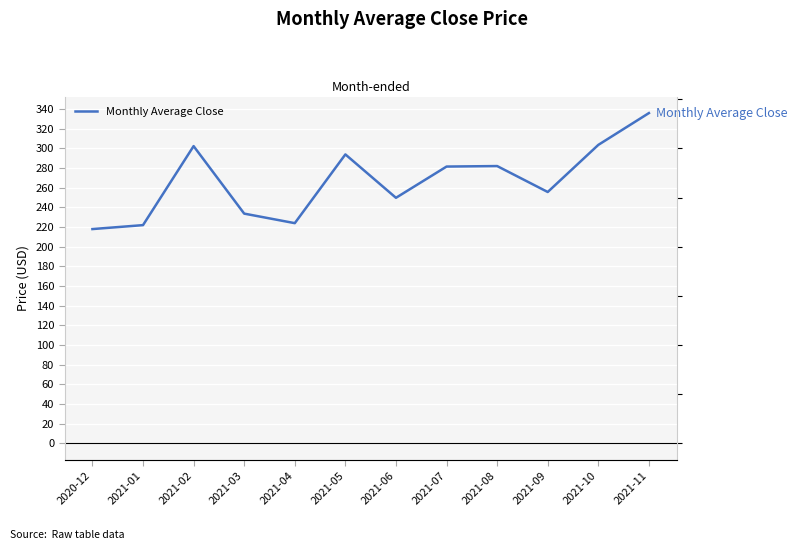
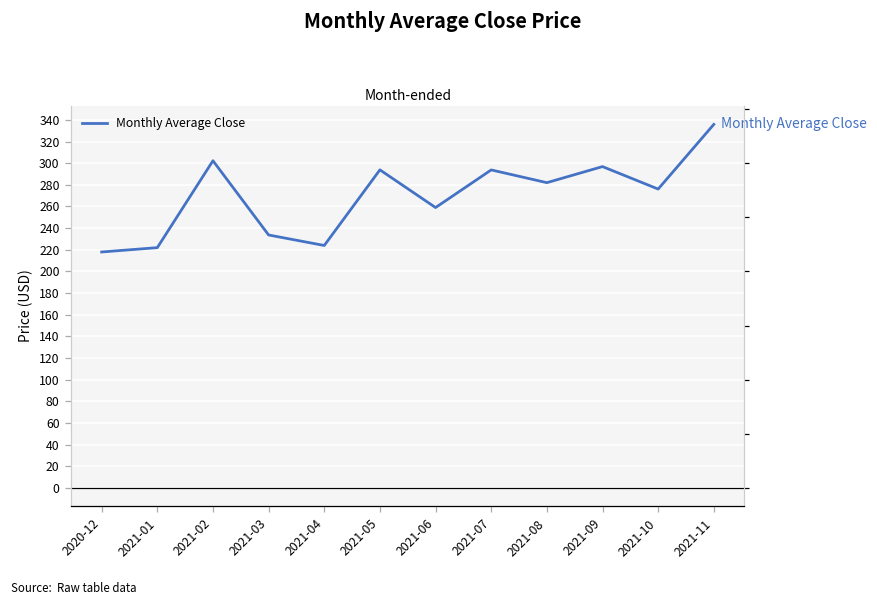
  {
    "2020-12": 220,
    "2021-01": 220,
    "2021-02": 300,
    "2021-03": 230,
    "2021-04": 220,
    "2021-05": 290,
-   "2021-06": 250,
-   "2021-07": 280,
+   "2021-06": 260,
+   "2021-07": 290,
    "2021-08": 280,
-   "2021-09": 260,
-   "2021-10": 300,
+   "2021-09": 300,
+   "2021-10": 280,
    "2021-11": 340
  }
